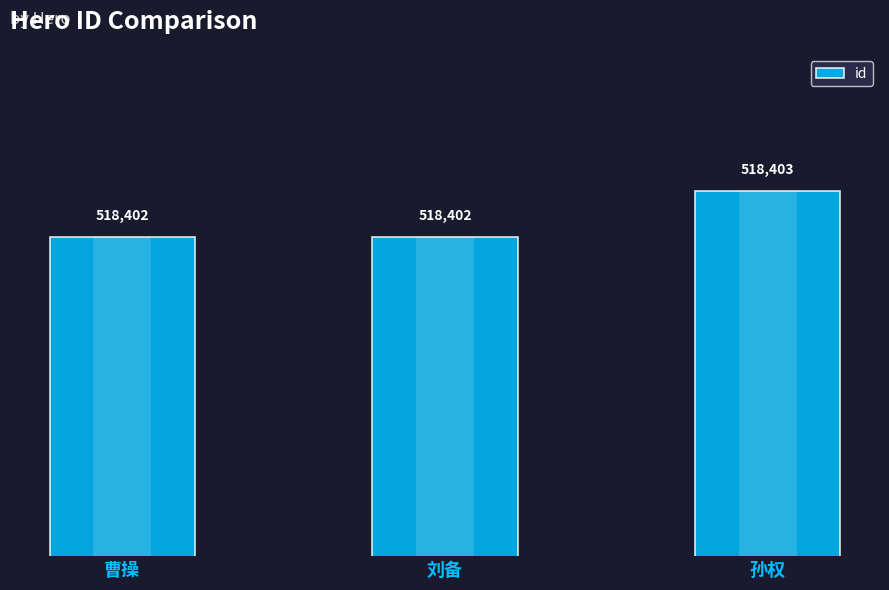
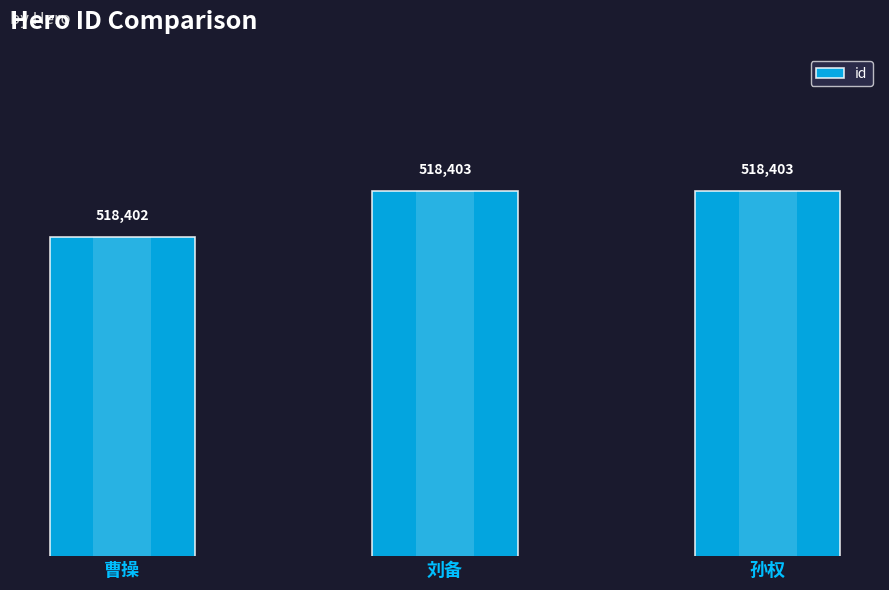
  {
    "曹操": "518,402",
-   "刘备": "518,402",
+   "刘备": "518,403",
    "孙权": "518,403"
  }
